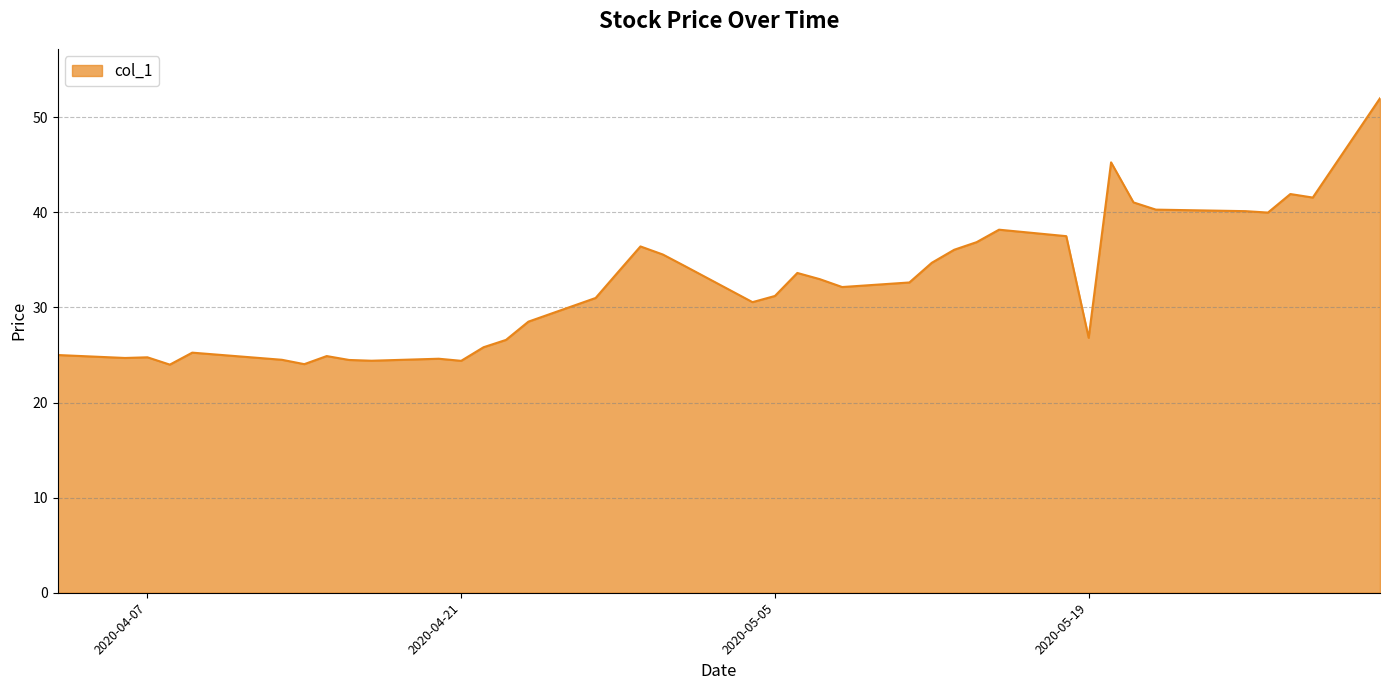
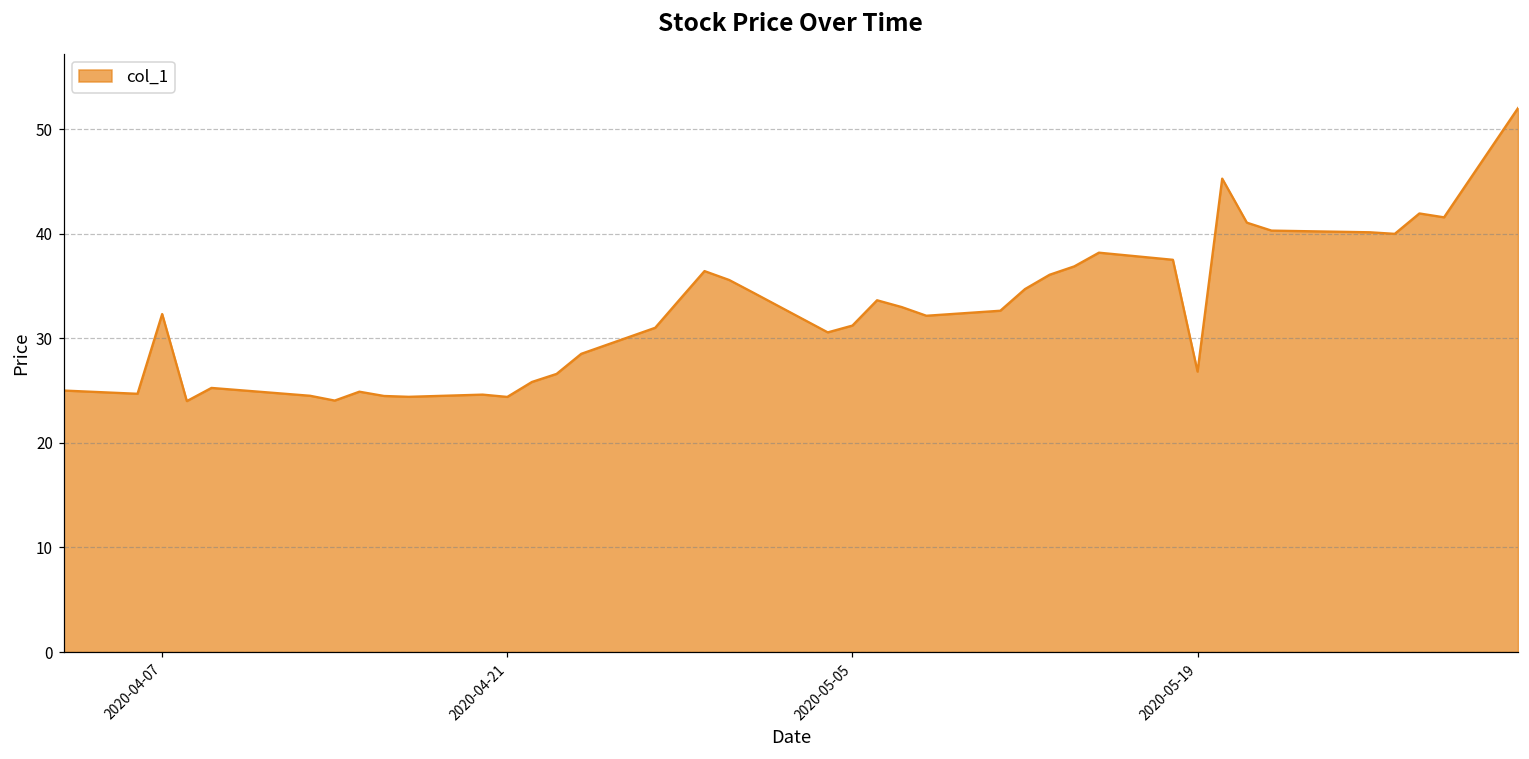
  {
-   "2020-04-07": 25,
+   "2020-04-07": 32,
    "2020-04-21": 24,
    "2020-05-05": 31,
    "2020-05-19": 27
  }
